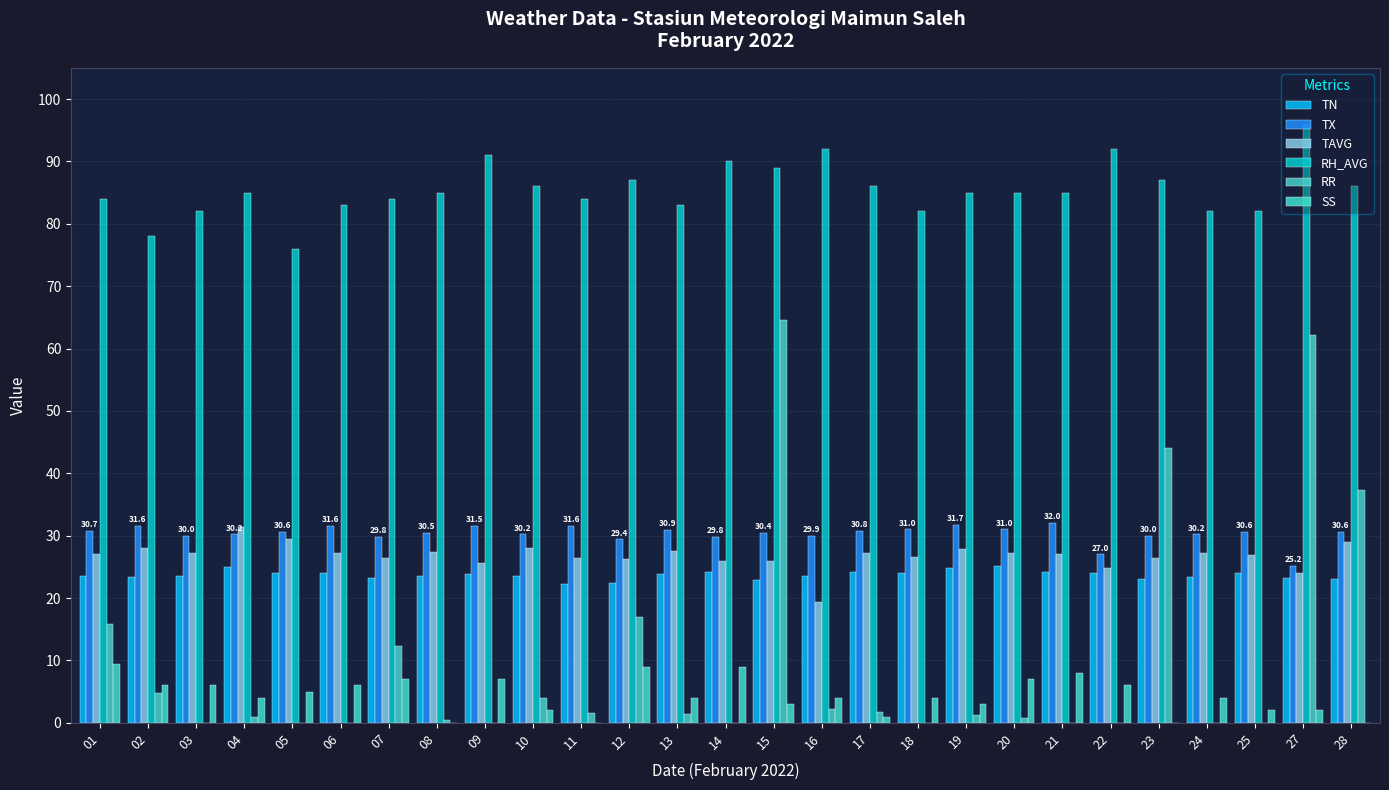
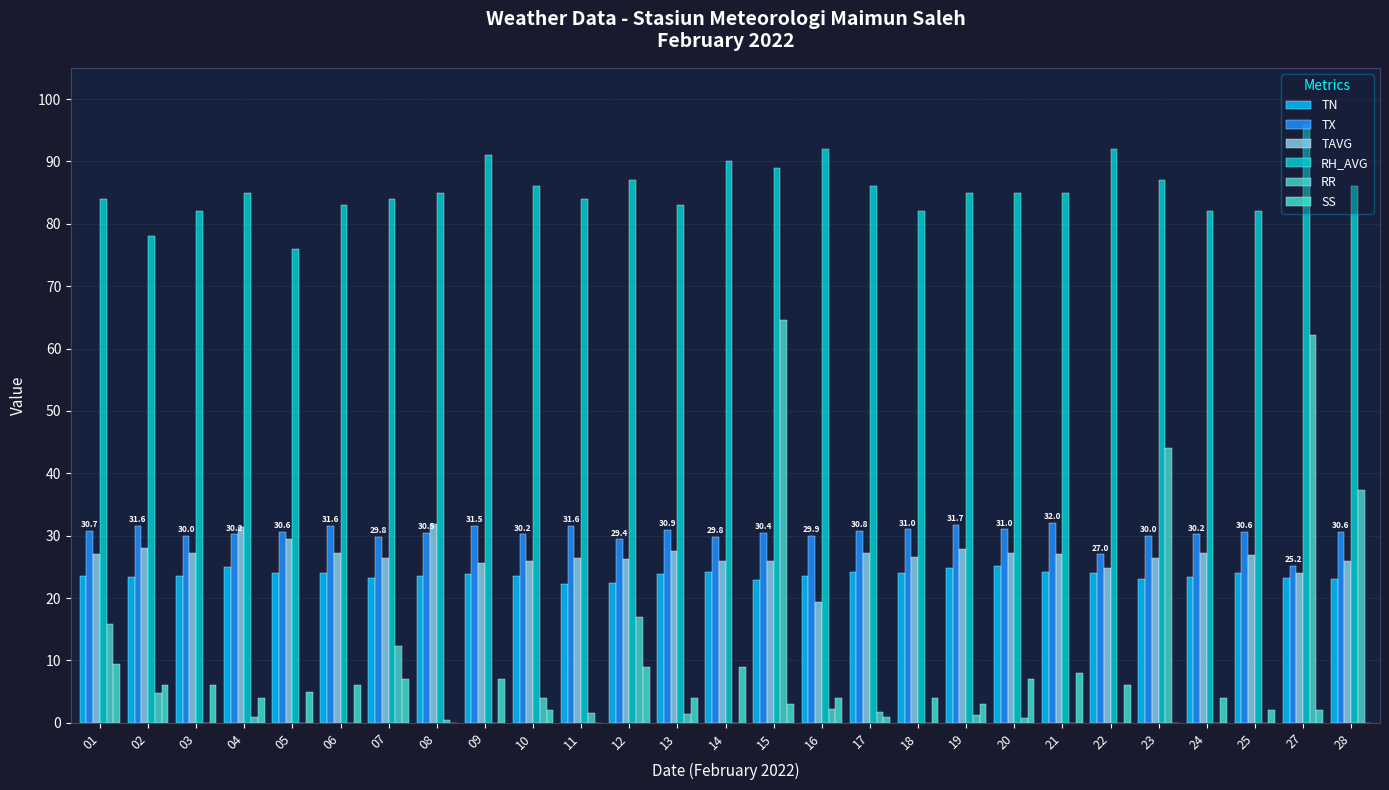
  {
    "TAVG": {
      "01": 27,
      "02": 28,
      "03": 27,
      "05": 29,
      "06": 27,
      "07": 26,
-     "08": 27,
+     "08": 32,
      "09": 26,
-     "10": 28,
+     "10": 26,
      "11": 26,
      "12": 26,
      "13": 28,
      "14": 26,
      "15": 26,
      "16": 19,
      "17": 27,
      "18": 27,
      "19": 28,
      "20": 27,
      "21": 27,
      "22": 25,
      "23": 27,
      "24": 27,
      "25": 27,
      "27": 24,
-     "28": 29
+     "28": 26
    }
  }
